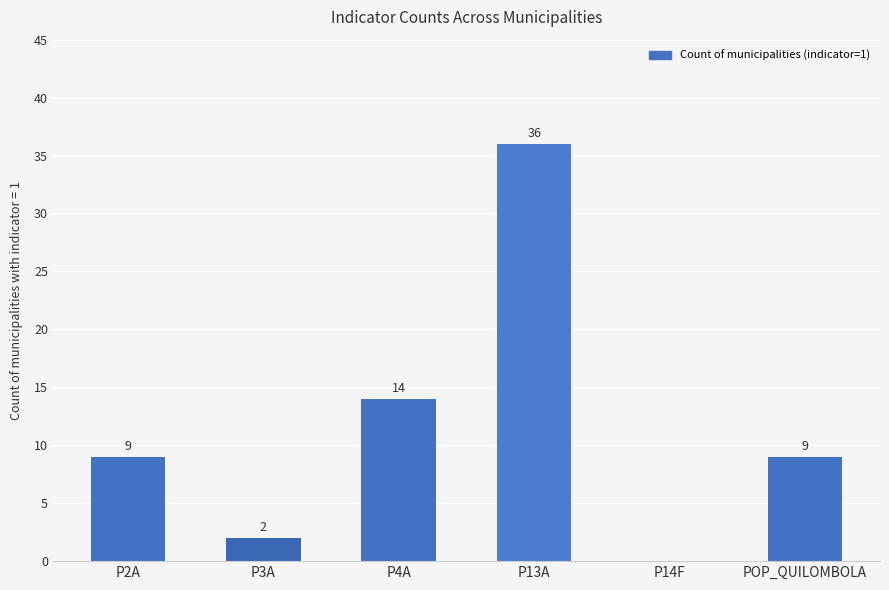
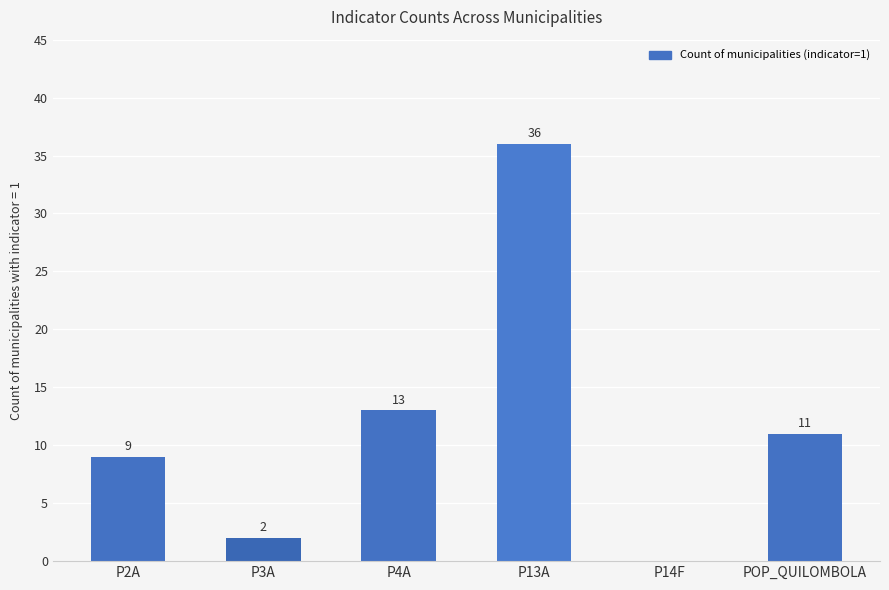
  {
    "P2A": 9,
    "P3A": 2,
-   "P4A": 14,
+   "P4A": 13,
    "P13A": 36,
-   "POP_QUILOMBOLA": 9
+   "POP_QUILOMBOLA": 11
  }
